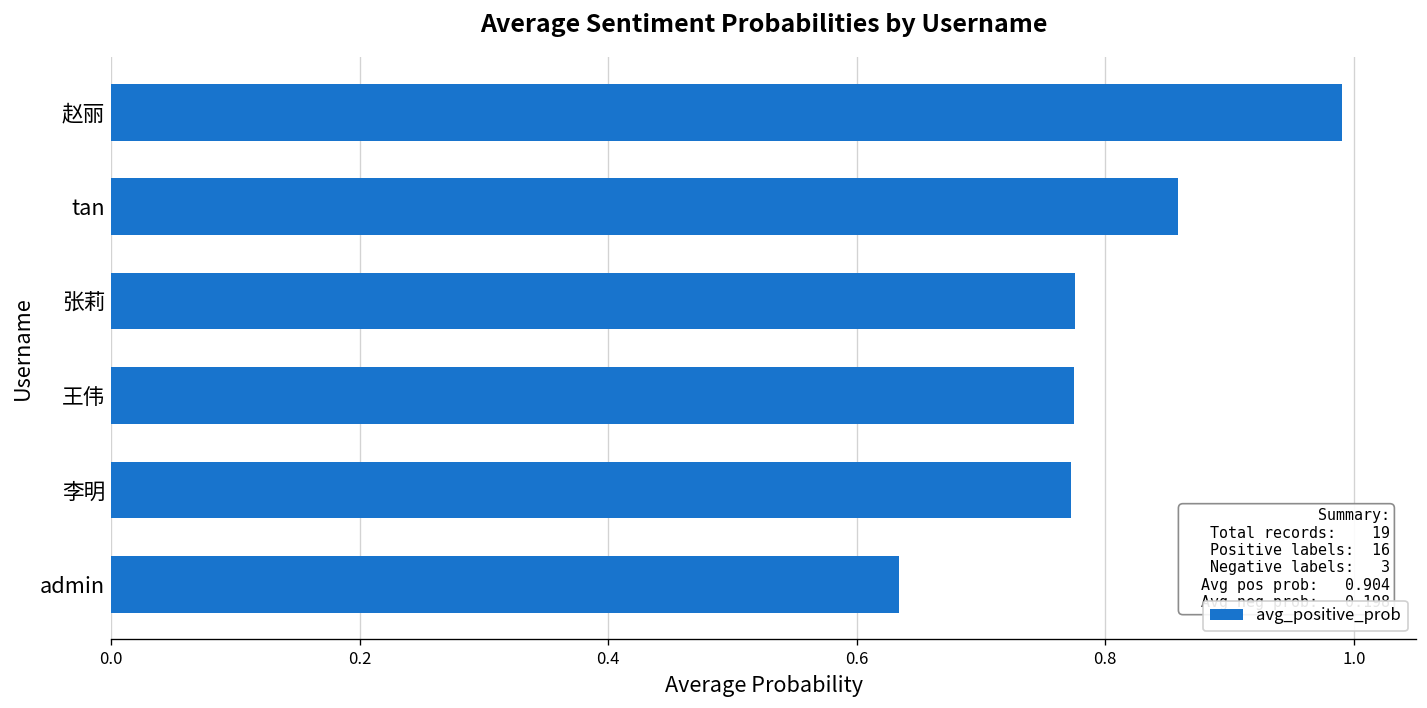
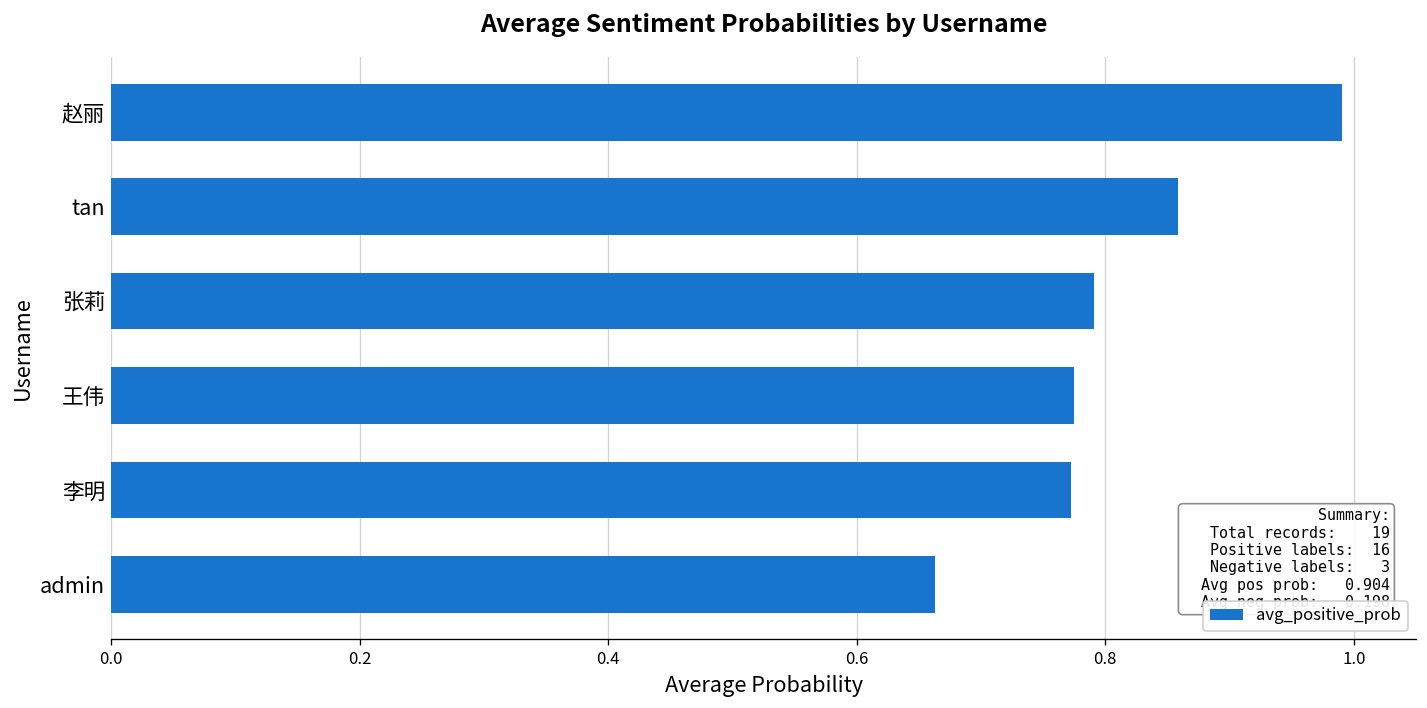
  {
    "赵丽": 0.990,
    "tan": 0.859,
-   "张莉": 0.776,
+   "张莉": 0.791,
    "王伟": 0.775,
    "李明": 0.772,
-   "admin": 0.634
+   "admin": 0.663
  }
